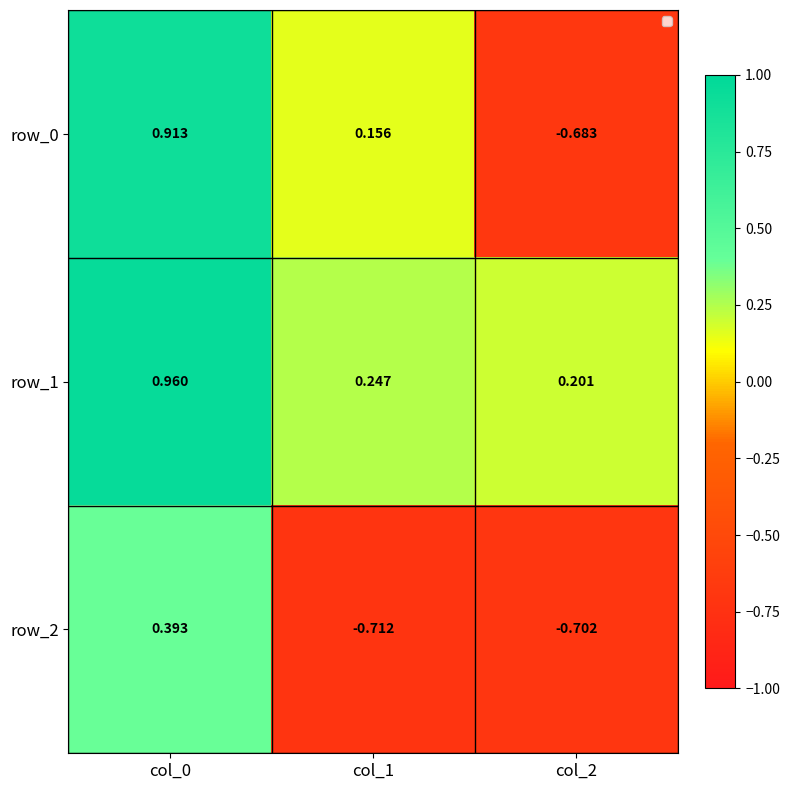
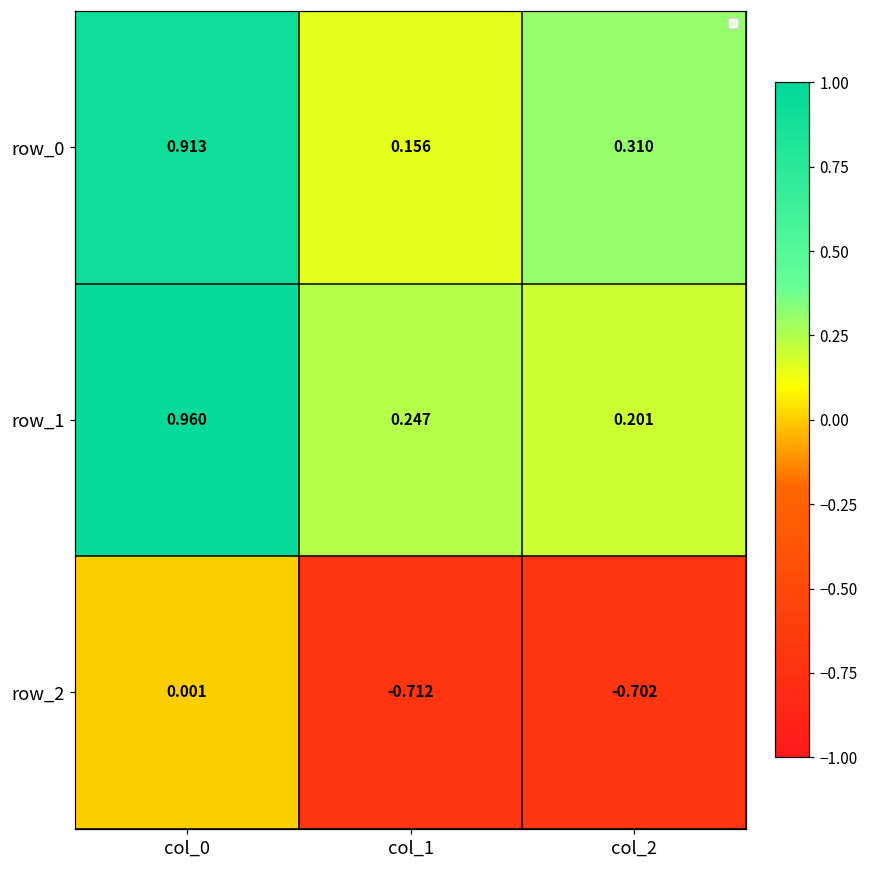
  {
    "row_0": {
      "col_0": 0.913,
      "col_1": 0.156,
-     "col_2": -0.683
+     "col_2": 0.310
    },
    "row_1": {
      "col_0": 0.960,
      "col_1": 0.247,
      "col_2": 0.201
    },
    "row_2": {
-     "col_0": 0.393,
+     "col_0": 0.001,
      "col_1": -0.712,
      "col_2": -0.702
    }
  }
